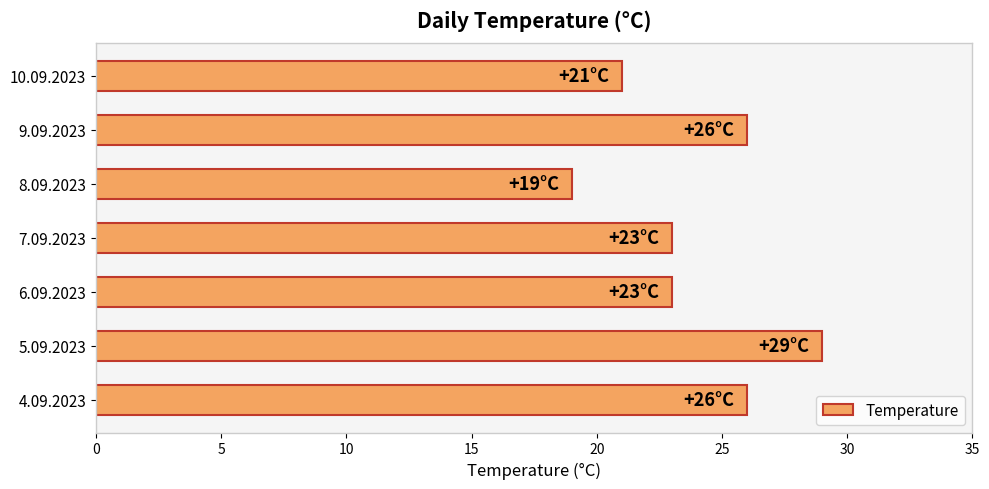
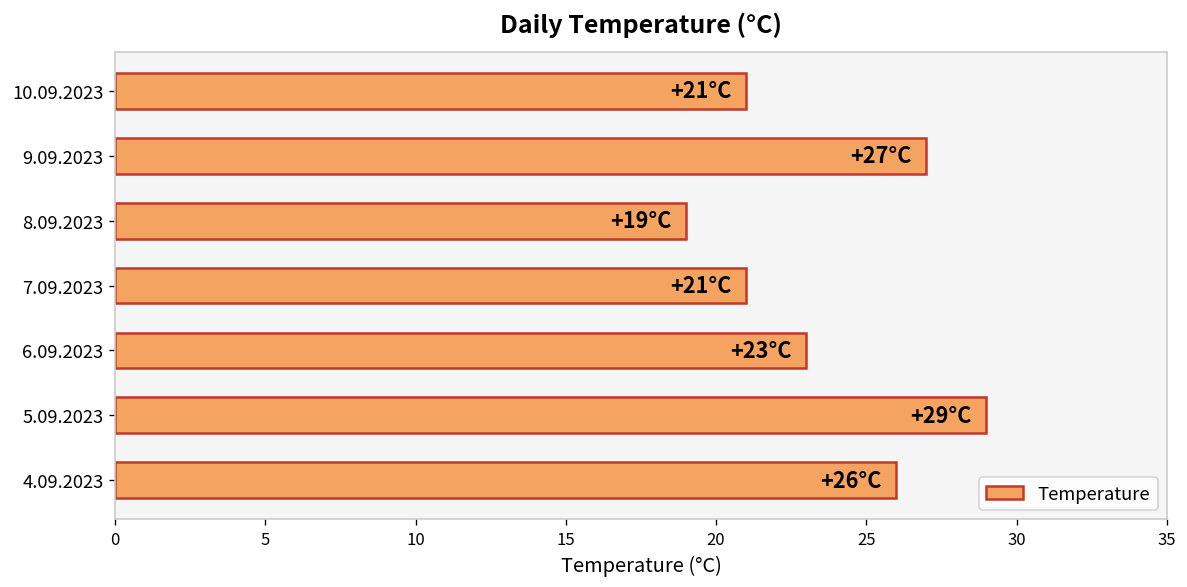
  {
    "10.09.2023": "+21°C",
-   "9.09.2023": "+26°C",
+   "9.09.2023": "+27°C",
    "8.09.2023": "+19°C",
-   "7.09.2023": "+23°C",
+   "7.09.2023": "+21°C",
    "6.09.2023": "+23°C",
    "5.09.2023": "+29°C",
    "4.09.2023": "+26°C"
  }
